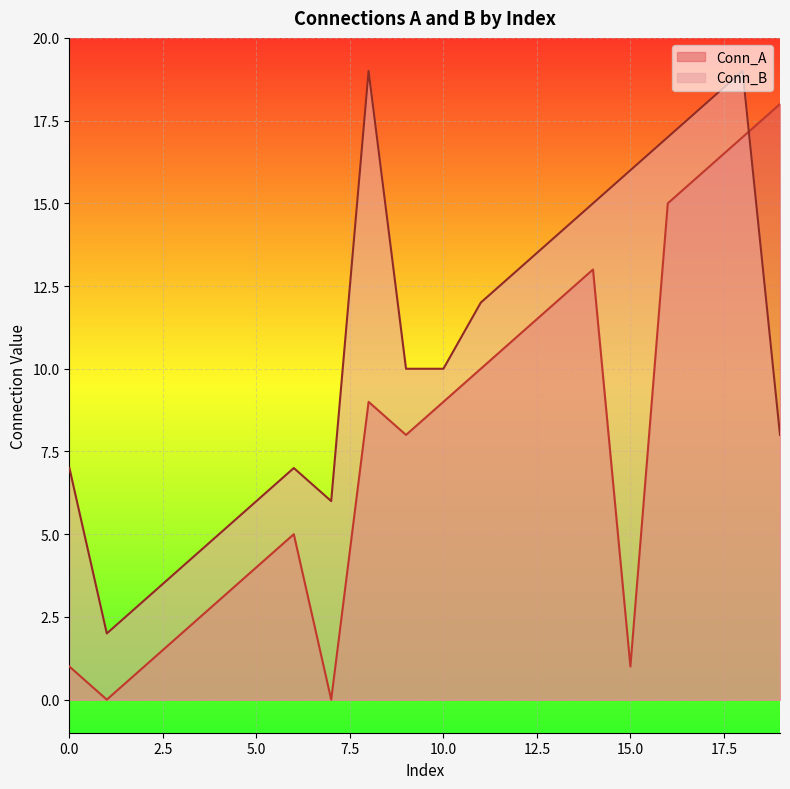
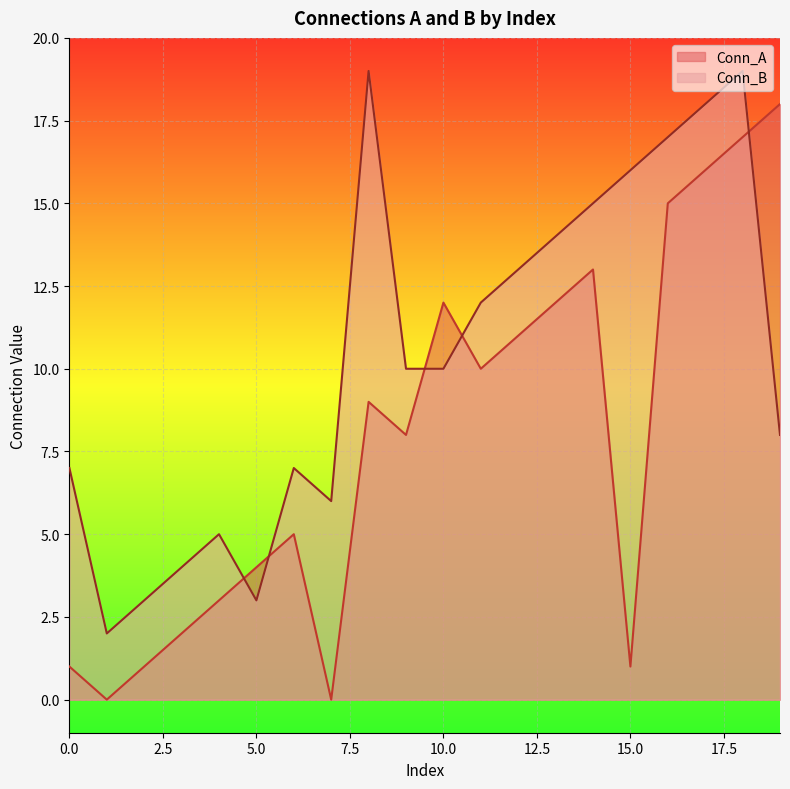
  {
    "Conn_A": {
      "0.0": 1,
      "5.0": 4,
-     "10.0": 9,
+     "10.0": 12,
      "15.0": 1
    },
    "Conn_B": {
      "0.0": 7,
-     "5.0": 6,
+     "5.0": 3,
      "10.0": 10,
      "15.0": 16
    }
  }
